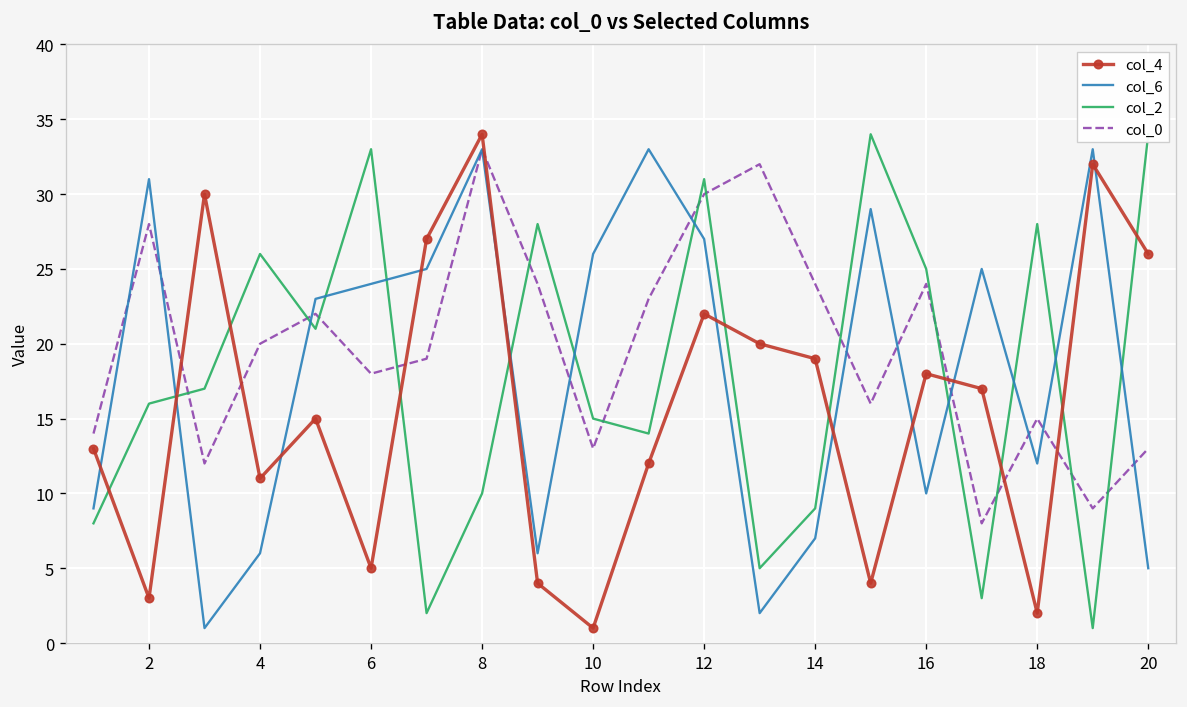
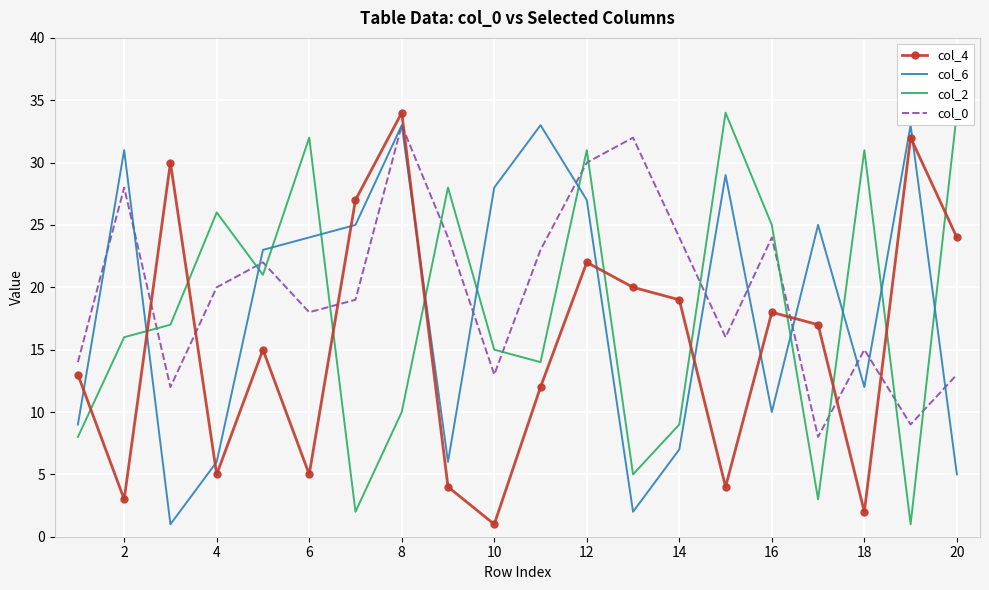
  {
    "col_4": {
      "2": 3,
-     "4": 11,
+     "4": 5,
      "6": 5,
      "8": 34,
      "10": 1,
      "12": 22,
      "14": 19,
      "16": 18,
      "18": 2,
-     "20": 26
+     "20": 24
    },
    "col_6": {
      "2": 31,
      "4": 6,
      "6": 24,
-     "10": 26,
+     "10": 28,
      "12": 27,
      "14": 7,
      "16": 10,
      "18": 12,
      "20": 5
    },
    "col_2": {
      "2": 16,
      "4": 26,
-     "6": 33,
+     "6": 32,
      "8": 10,
      "10": 15,
      "12": 31,
      "14": 9,
      "16": 25,
-     "18": 28
+     "18": 31
    },
    "col_0": {
      "2": 28,
      "4": 20,
      "6": 18,
      "10": 13,
      "12": 30,
      "14": 24,
      "16": 24,
      "18": 15,
      "20": 13
    }
  }
